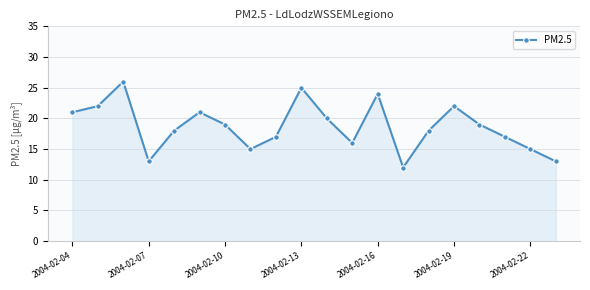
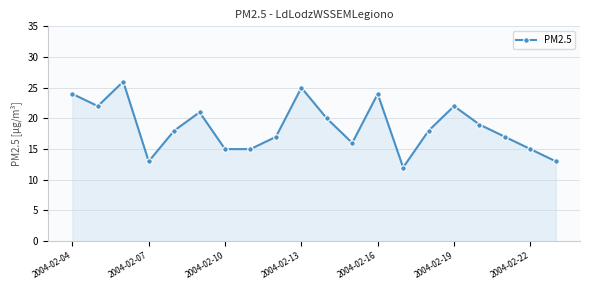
  {
-   "2004-02-04": 21,
+   "2004-02-04": 24,
    "2004-02-07": 13,
-   "2004-02-10": 19,
+   "2004-02-10": 15,
    "2004-02-13": 25,
    "2004-02-16": 24,
    "2004-02-19": 22,
    "2004-02-22": 15
  }
